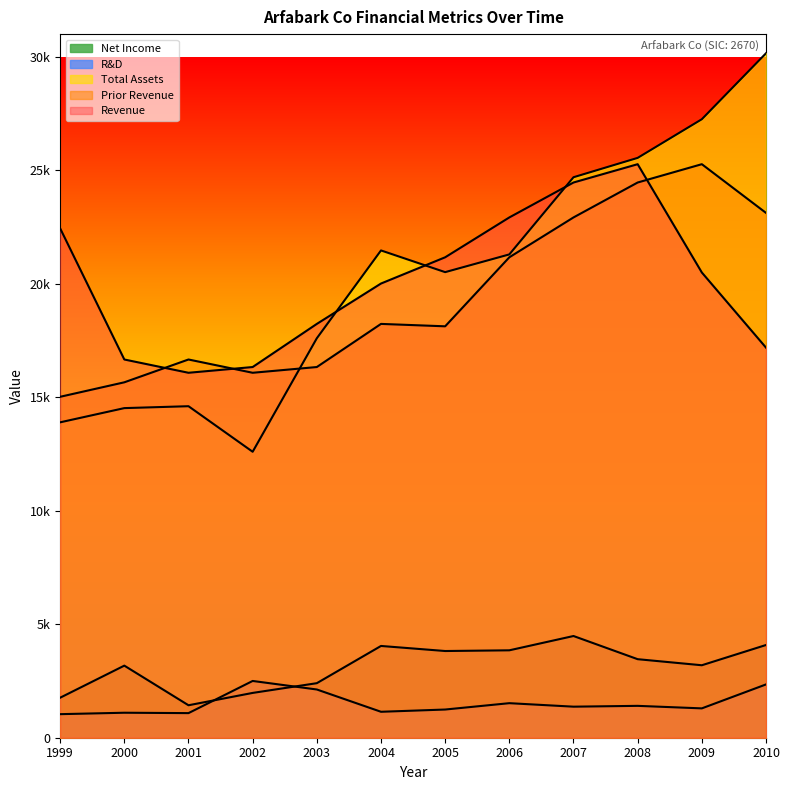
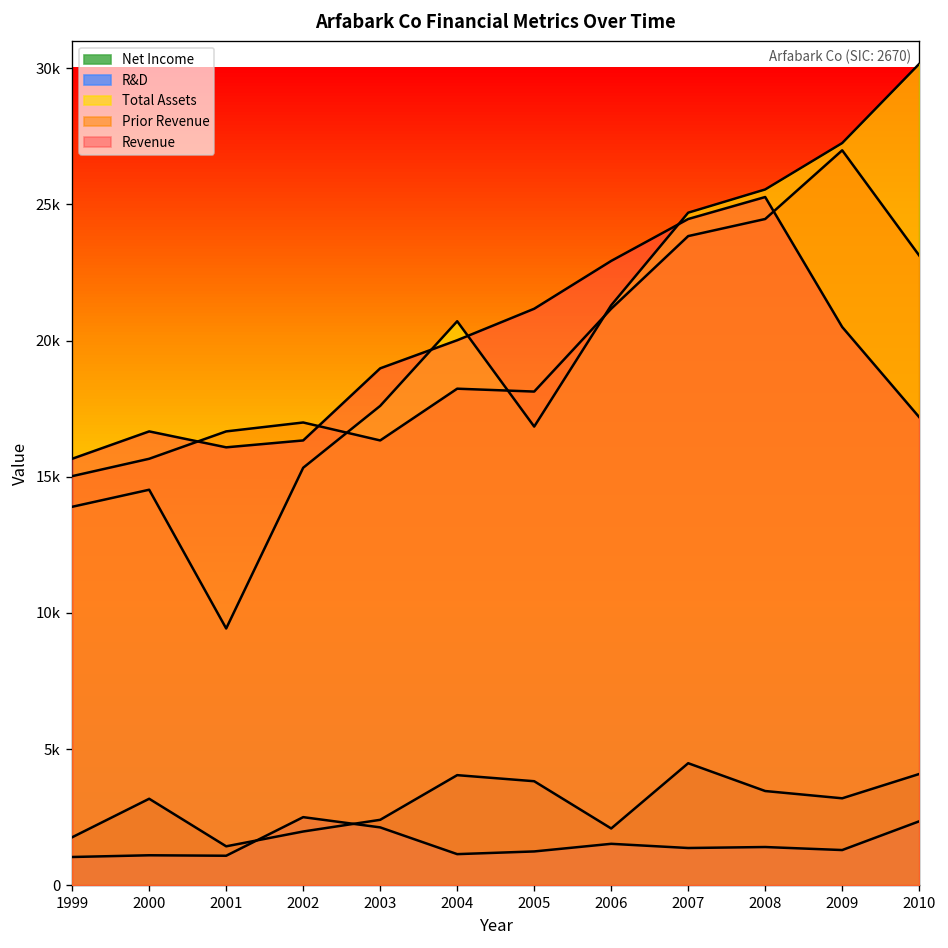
  {
    "Net Income": {
      "1999": 1800,
      "2000": 3200,
      "2001": 1400,
      "2002": 2000,
      "2003": 2400,
      "2004": 4000,
      "2005": 3800,
-     "2006": 3900,
+     "2006": 2100,
      "2007": 4500,
      "2008": 3500,
      "2009": 3200,
      "2010": 4100
    },
    "R&D": {
      "1999": 1000,
      "2000": 1100,
      "2001": 1100,
      "2002": 2500,
      "2003": 2100,
      "2004": 1100,
      "2005": 1200,
      "2006": 1500,
      "2007": 1400,
      "2008": 1400,
      "2009": 1300,
      "2010": 2300
    },
    "Total Assets": {
      "1999": 13900,
      "2000": 14500,
-     "2001": 14600,
-     "2002": 12600,
+     "2001": 9400,
+     "2002": 15300,
      "2003": 17600,
-     "2004": 21500,
-     "2005": 20500,
+     "2004": 20700,
+     "2005": 16800,
      "2006": 21300,
      "2007": 24700,
      "2008": 25500,
      "2009": 27300
    },
    "Prior Revenue": {
      "1999": 15000,
      "2000": 15700,
      "2001": 16700,
-     "2002": 16100,
+     "2002": 17000,
      "2003": 16300,
      "2004": 18200,
      "2005": 18100,
      "2006": 21200,
-     "2007": 22900,
+     "2007": 23800,
      "2008": 24500,
-     "2009": 25300,
+     "2009": 27000,
      "2010": 23100
    },
    "Revenue": {
-     "1999": 22400,
+     "1999": 15700,
      "2000": 16700,
      "2001": 16100,
      "2002": 16300,
-     "2003": 18200,
+     "2003": 19000,
      "2004": 20000,
      "2005": 21200,
      "2006": 22900,
      "2007": 24500,
      "2008": 25300,
      "2009": 20500,
      "2010": 17200
    }
  }
